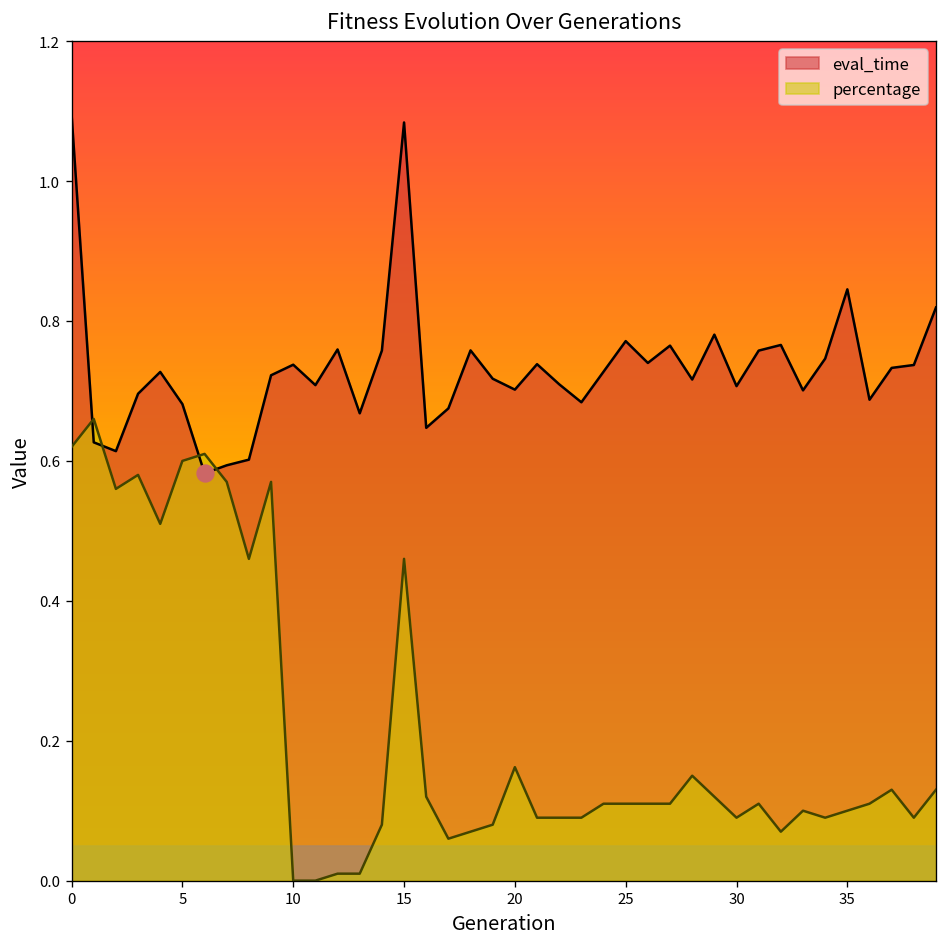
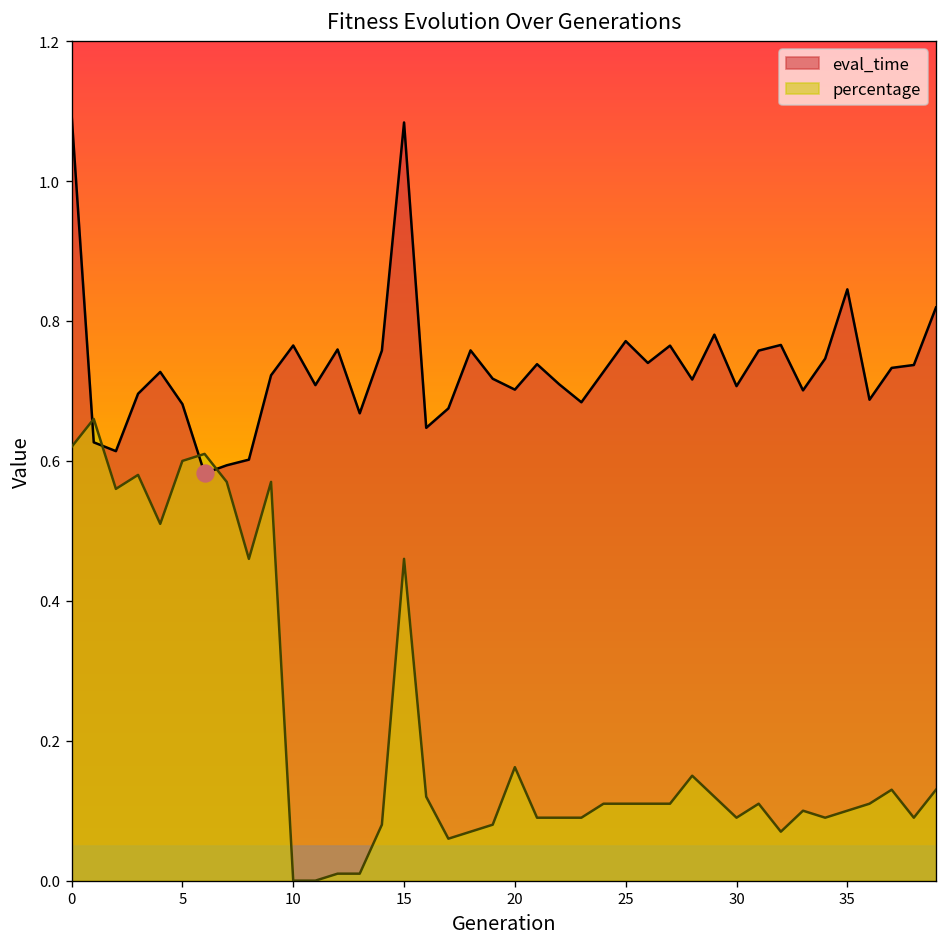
  {
    "eval_time": {
      "0": 1.09,
      "5": 0.68,
-     "10": 0.74,
+     "10": 0.76,
      "15": 1.08,
      "20": 0.70,
      "25": 0.77,
      "30": 0.71,
      "35": 0.85
    },
    "percentage": {
      "0": 0.62,
      "5": 0.60,
      "15": 0.46,
      "20": 0.16,
      "25": 0.11,
      "30": 0.09,
      "35": 0.10
    }
  }
